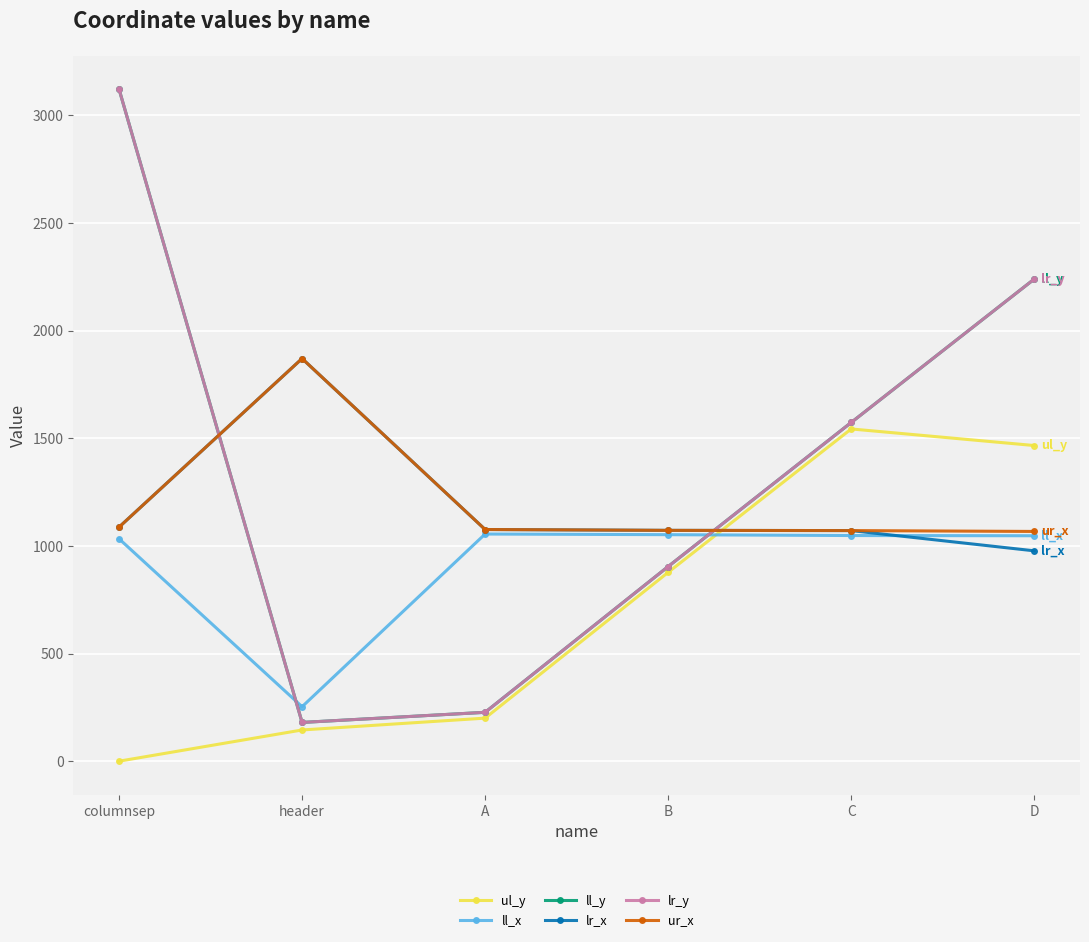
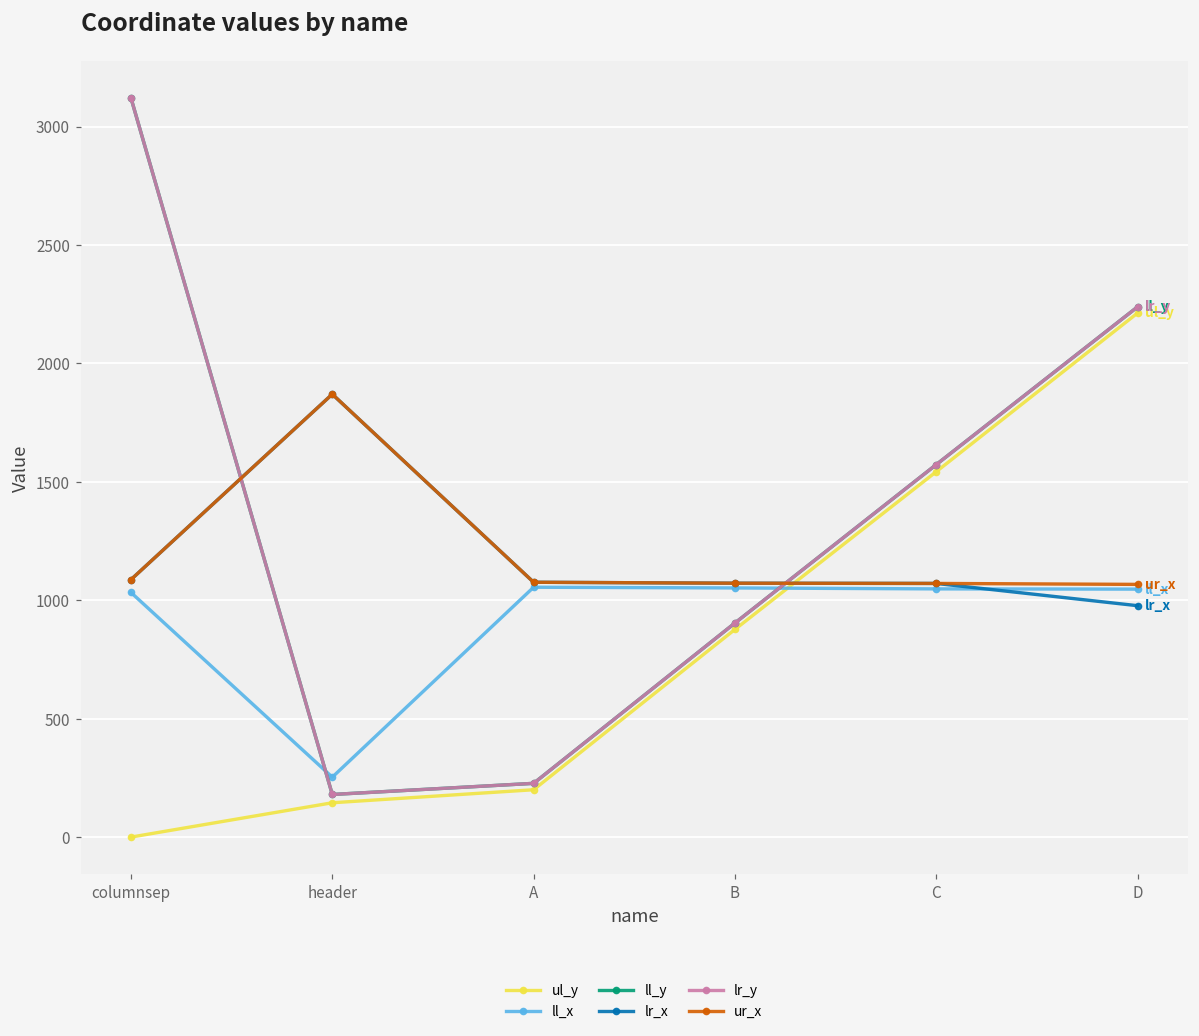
  {
    "ul_y": {
      "columnsep": 0,
      "header": 150,
      "A": 200,
      "B": 880,
      "C": 1540,
-     "D": 1470
+     "D": 2210
    },
    "ll_x": {
      "columnsep": 1030,
      "header": 250,
      "A": 1060,
      "B": 1050,
      "C": 1050,
      "D": 1050
    },
    "lr_y": {
      "columnsep": 3120,
      "header": 180,
      "A": 230,
      "B": 900,
      "C": 1570,
      "D": 2240
    },
    "lr_x": {
      "D": 980
    },
    "ur_x": {
      "D": 1070
    }
  }
